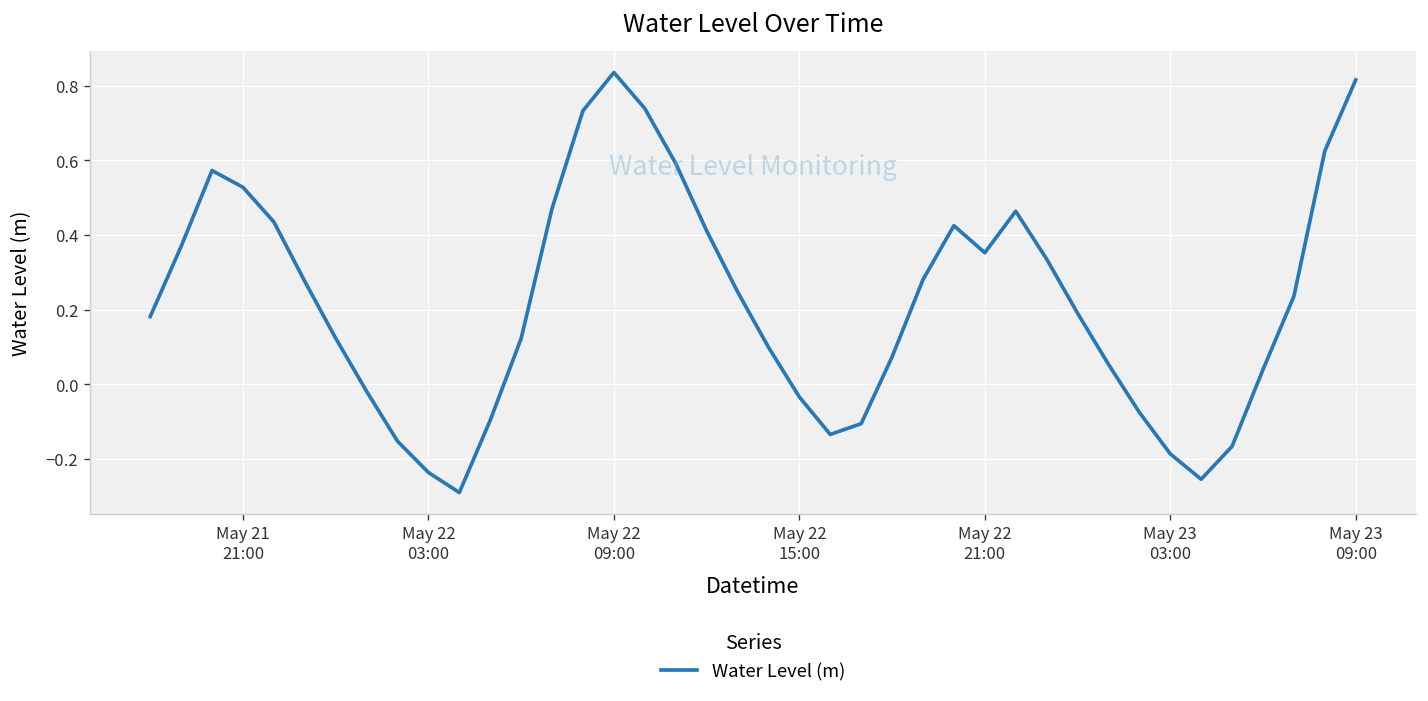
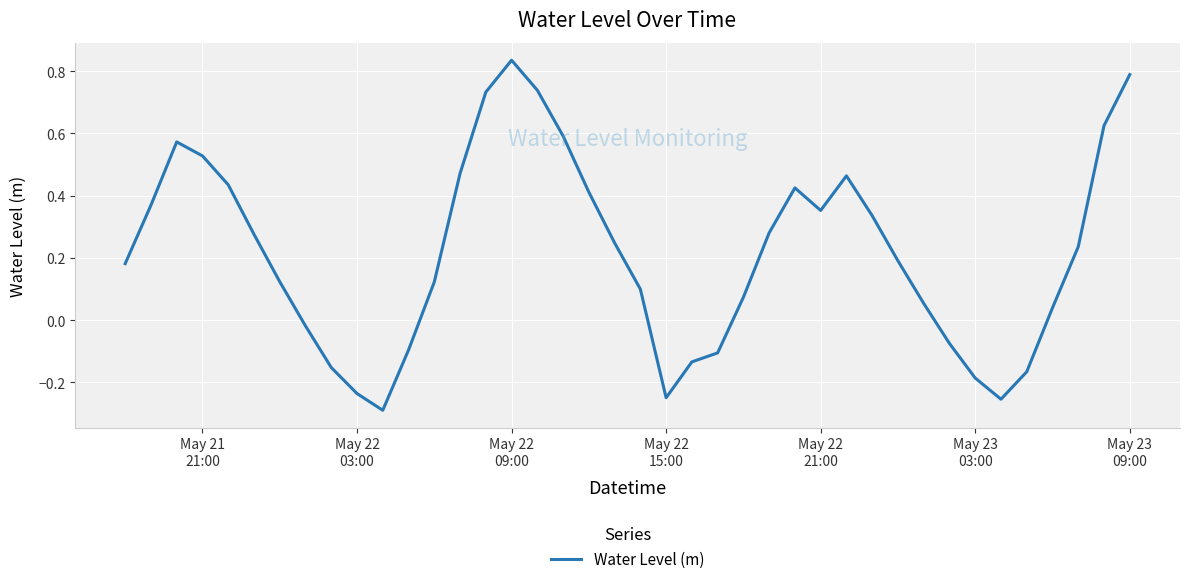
  {
    "May 21 21:00": 0.53,
    "May 22 03:00": -0.24,
    "May 22 09:00": 0.84,
-   "May 22 15:00": -0.03,
+   "May 22 15:00": -0.25,
    "May 22 21:00": 0.35,
    "May 23 03:00": -0.19,
-   "May 23 09:00": 0.82
+   "May 23 09:00": 0.79
  }
